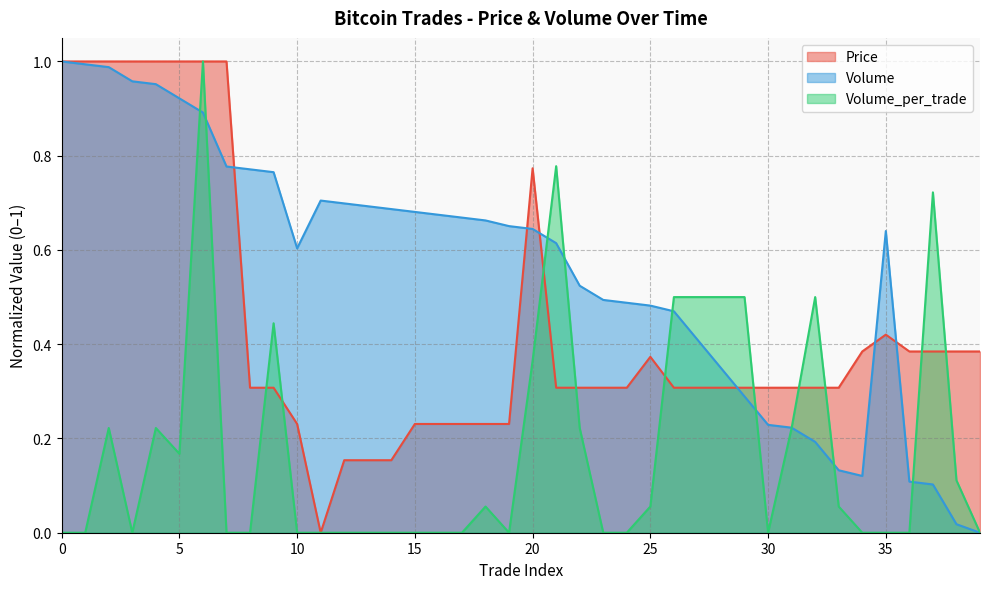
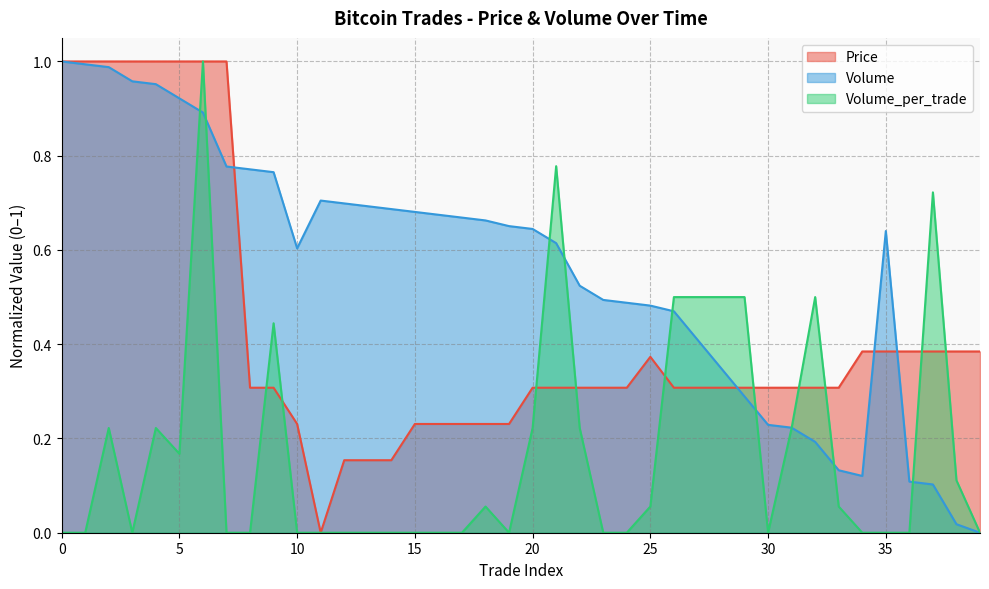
  {
    "Price": {
      "5": 1.00,
      "10": 0.23,
      "15": 0.23,
-     "20": 0.77,
+     "20": 0.31,
      "25": 0.37,
      "30": 0.31,
-     "35": 0.42
+     "35": 0.38
    },
    "Volume": {
      "5": 0.92,
      "10": 0.60,
      "15": 0.68,
      "20": 0.64,
      "25": 0.48,
      "30": 0.23,
      "35": 0.64
    },
    "Volume_per_trade": {
      "0": 0.00,
      "5": 0.17,
      "10": 0.00,
      "15": 0.00,
-     "20": 0.36,
+     "20": 0.22,
      "25": 0.06,
      "30": 0.00,
      "35": 0.00
    }
  }
